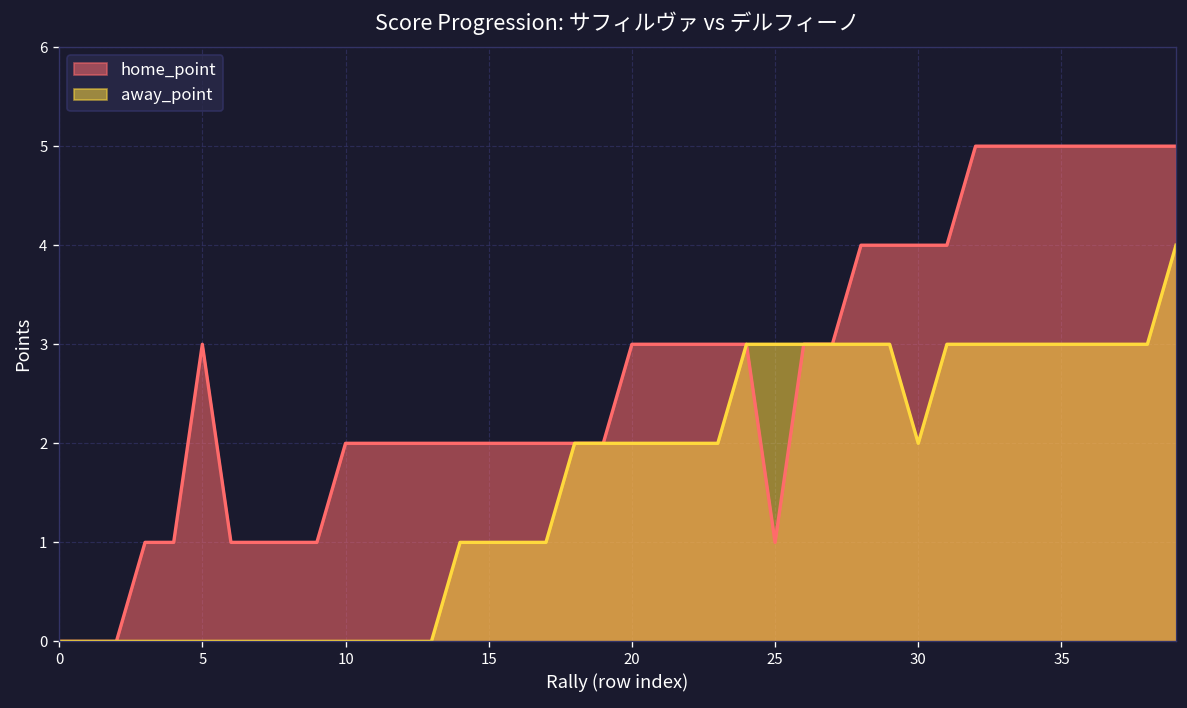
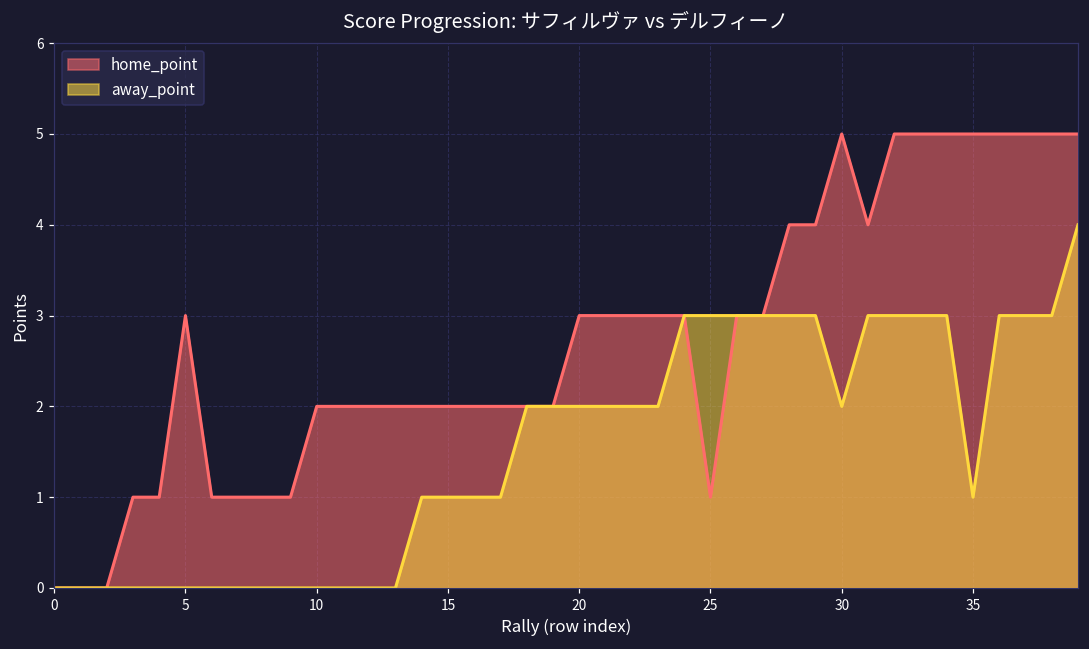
  {
    "home_point": {
      "5": 3,
      "10": 2,
      "15": 2,
      "20": 3,
      "25": 1,
-     "30": 4,
+     "30": 5,
      "35": 5
    },
    "away_point": {
      "5": 0,
      "10": 0,
      "15": 1,
      "20": 2,
      "25": 3,
      "30": 2,
-     "35": 3
+     "35": 1
    }
  }
